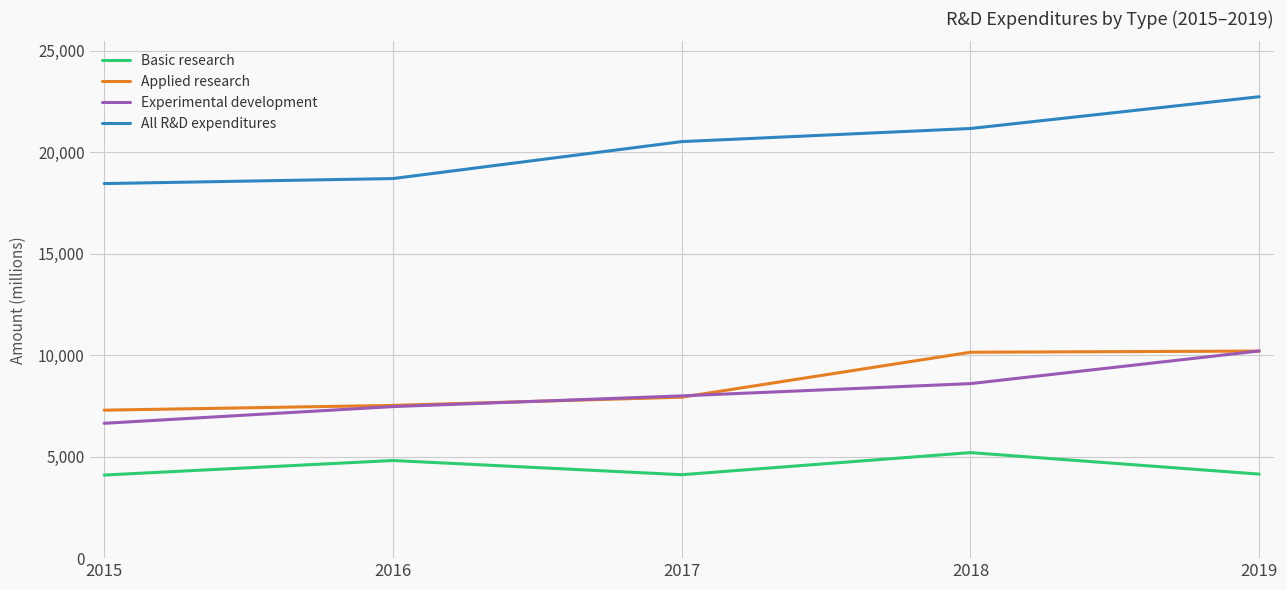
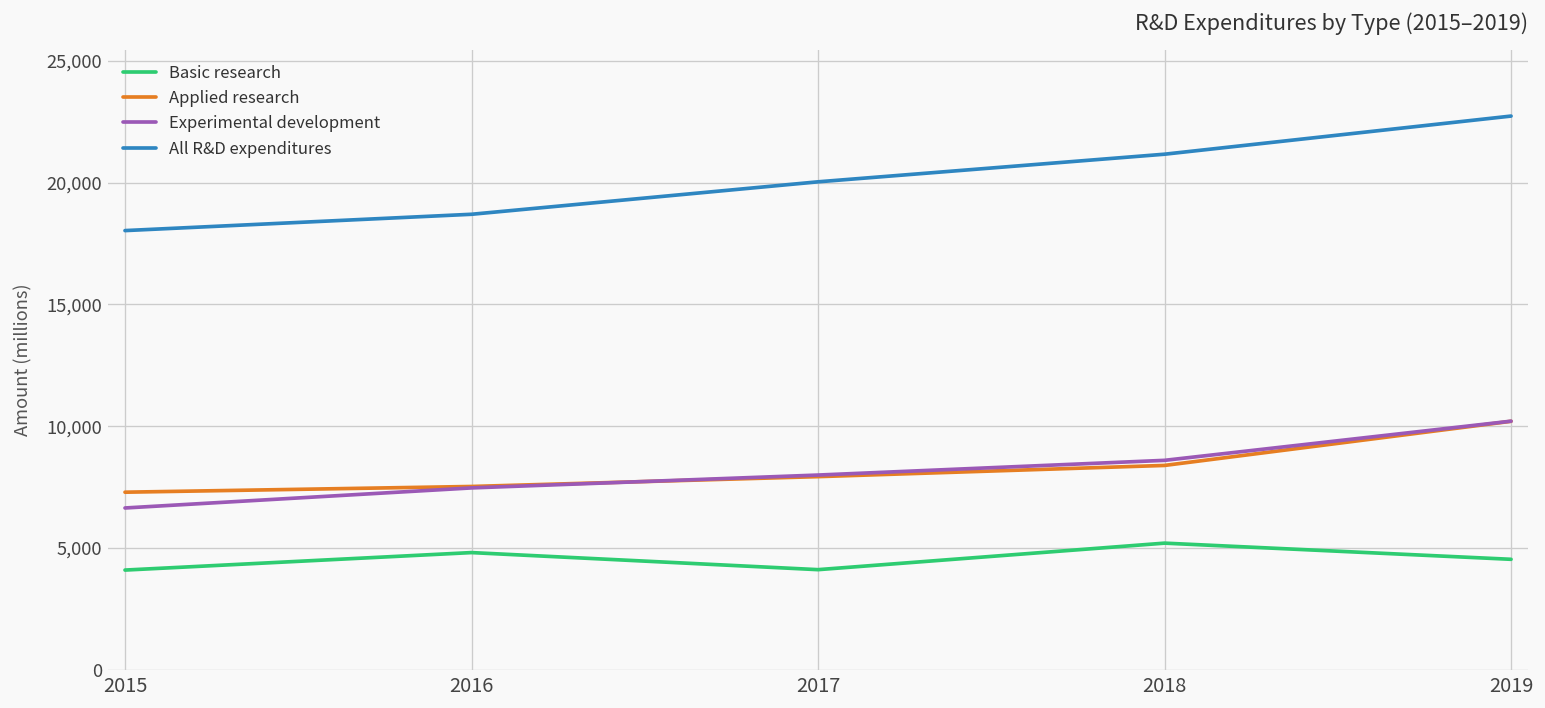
  {
    "Basic research": {
      "2015": "4,100",
      "2016": "4,800",
      "2017": "4,100",
      "2018": "5,200",
-     "2019": "4,100"
+     "2019": "4,500"
    },
    "Applied research": {
      "2015": "7,300",
-     "2018": "10,100"
+     "2018": "8,400"
    },
    "Experimental development": {
      "2015": "6,600",
      "2018": "8,600"
    },
    "All R&D expenditures": {
-     "2015": "18,500",
+     "2015": "18,000",
      "2016": "18,700",
-     "2017": "20,500",
+     "2017": "20,000",
      "2018": "21,200",
      "2019": "22,700"
    }
  }
